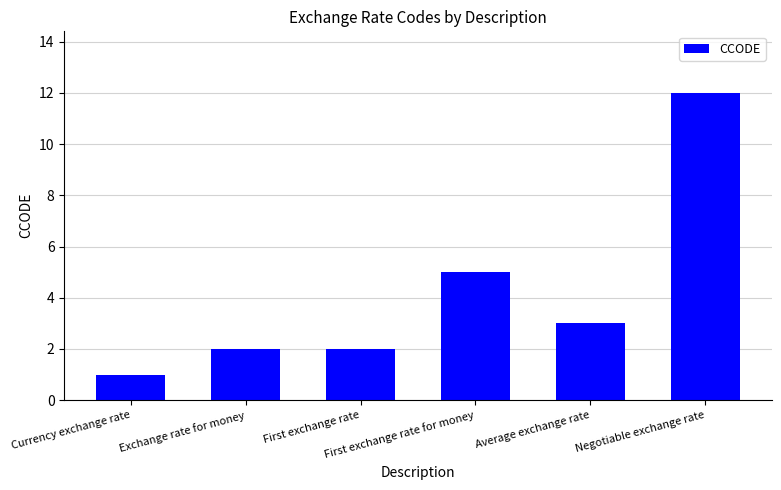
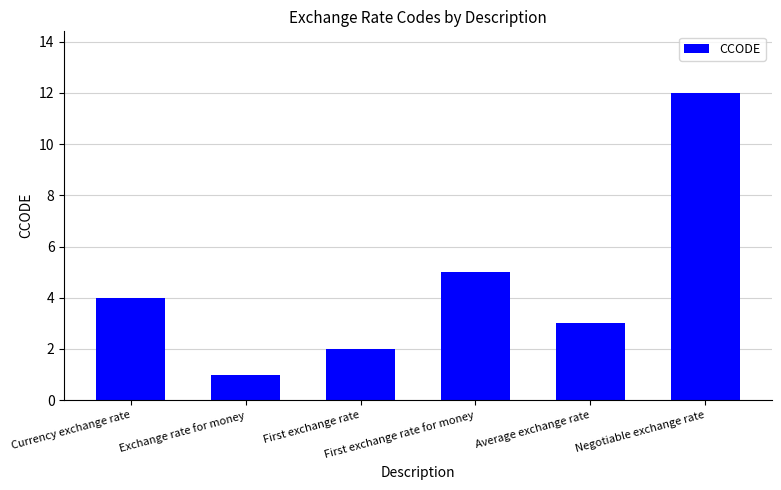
  {
-   "Currency exchange rate": 1,
-   "Exchange rate for money": 2,
+   "Currency exchange rate": 4,
+   "Exchange rate for money": 1,
    "First exchange rate": 2,
    "First exchange rate for money": 5,
    "Average exchange rate": 3,
    "Negotiable exchange rate": 12
  }
